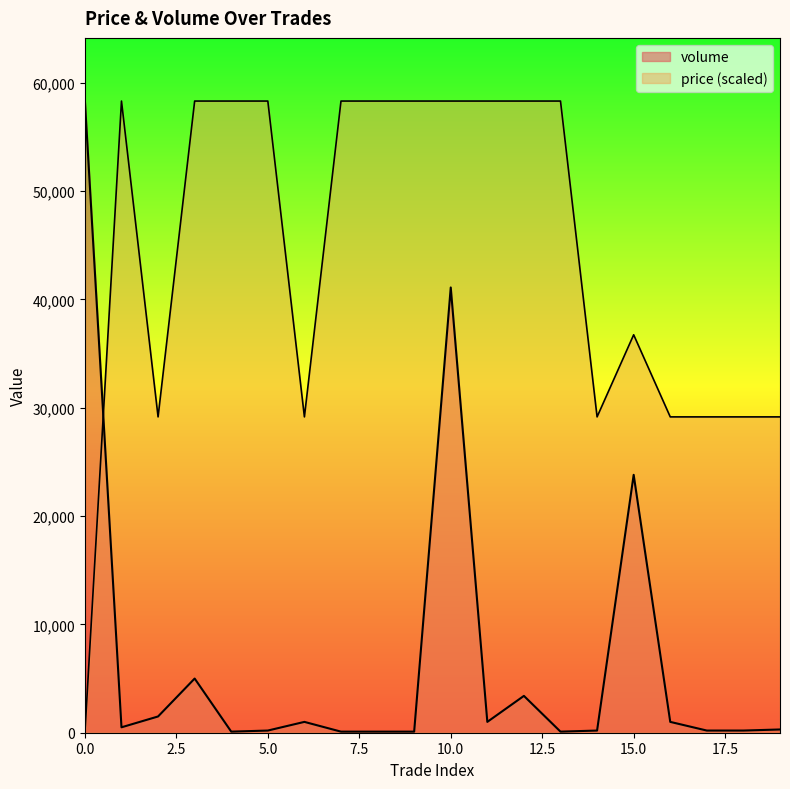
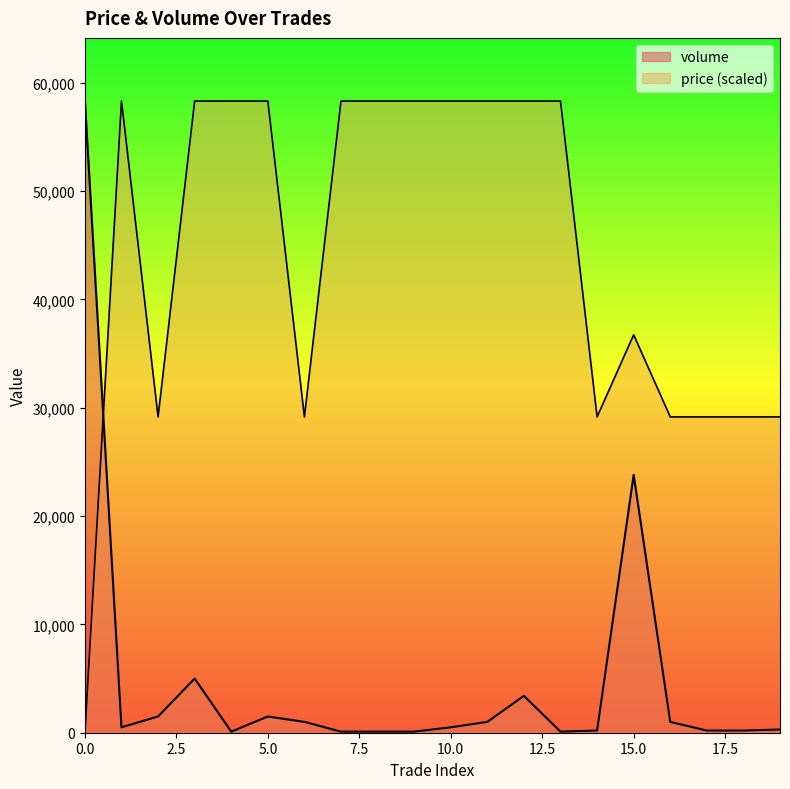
  {
    "volume": {
      "0.0": "58,300",
-     "5.0": "200",
-     "10.0": "41,100",
+     "5.0": "1,500",
+     "10.0": "500",
      "15.0": "23,800"
    },
    "price (scaled)": {
      "0.0": "0",
      "5.0": "58,300",
      "10.0": "58,300",
      "15.0": "36,700"
    }
  }
